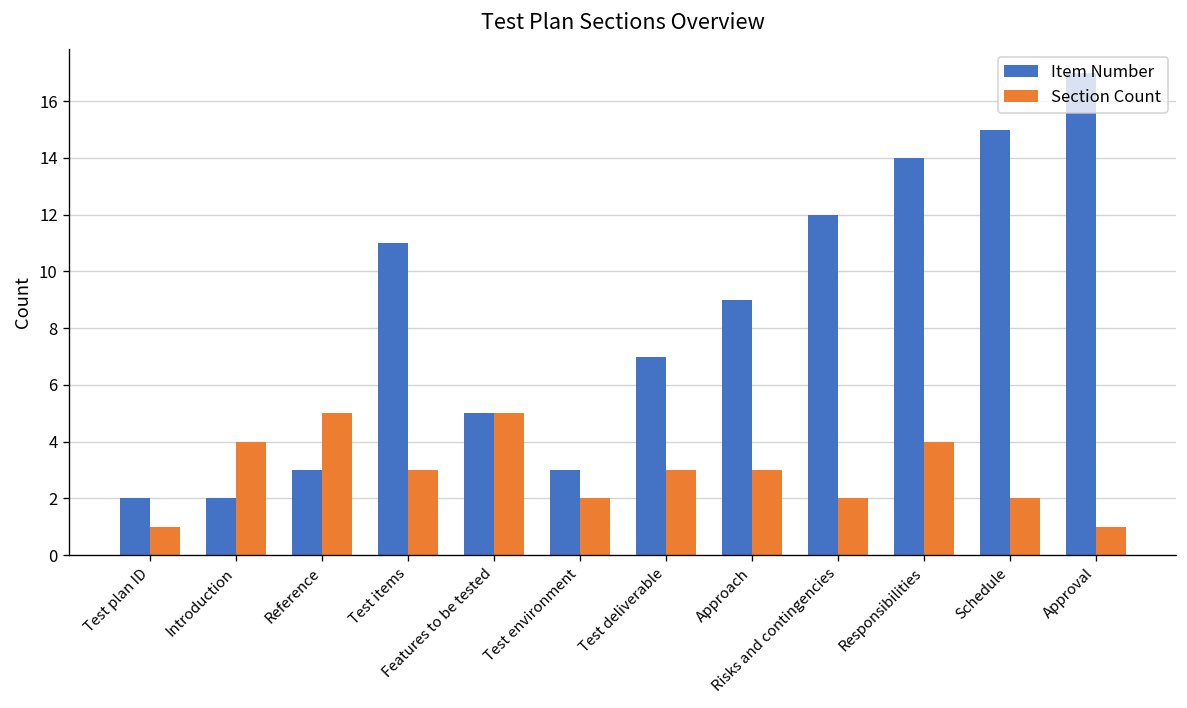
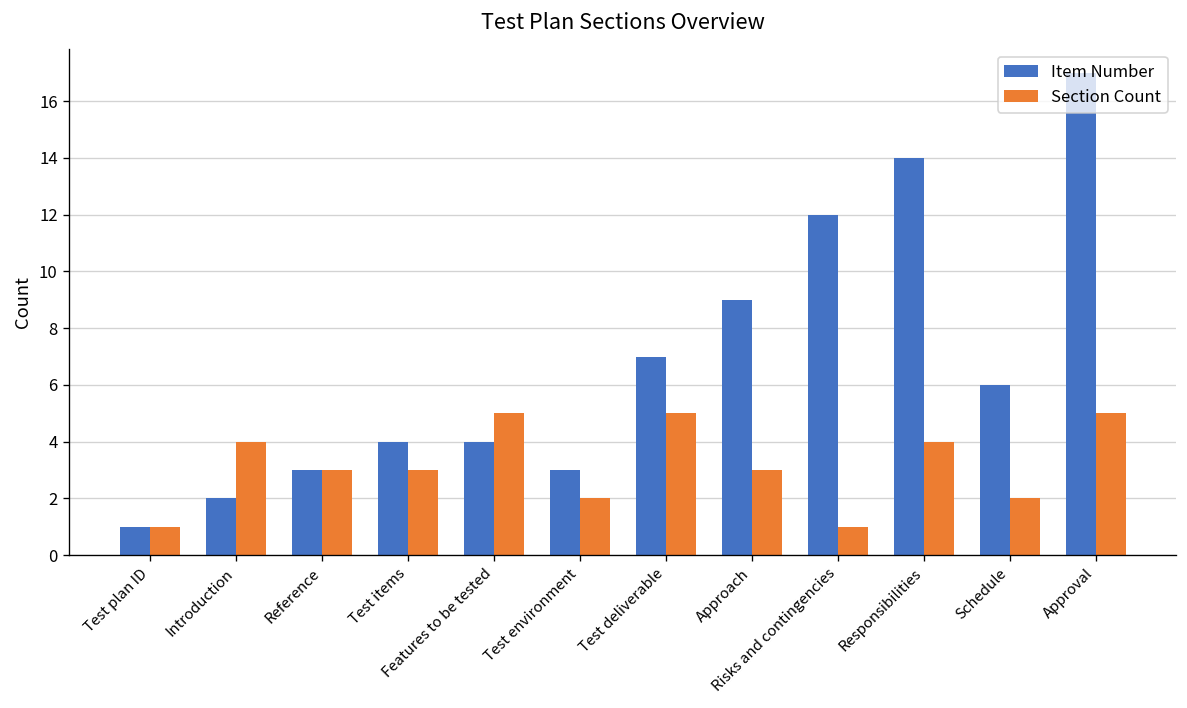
  {
    "Item Number": {
-     "Test plan ID": 2,
+     "Test plan ID": 1,
      "Introduction": 2,
      "Reference": 3,
-     "Test items": 11,
-     "Features to be tested": 5,
+     "Test items": 4,
+     "Features to be tested": 4,
      "Test environment": 3,
      "Test deliverable": 7,
      "Approach": 9,
      "Risks and contingencies": 12,
      "Responsibilities": 14,
-     "Schedule": 15
+     "Schedule": 6
    },
    "Section Count": {
      "Test plan ID": 1,
      "Introduction": 4,
-     "Reference": 5,
+     "Reference": 3,
      "Test items": 3,
      "Features to be tested": 5,
      "Test environment": 2,
-     "Test deliverable": 3,
+     "Test deliverable": 5,
      "Approach": 3,
-     "Risks and contingencies": 2,
+     "Risks and contingencies": 1,
      "Responsibilities": 4,
      "Schedule": 2,
-     "Approval": 1
+     "Approval": 5
    }
  }
